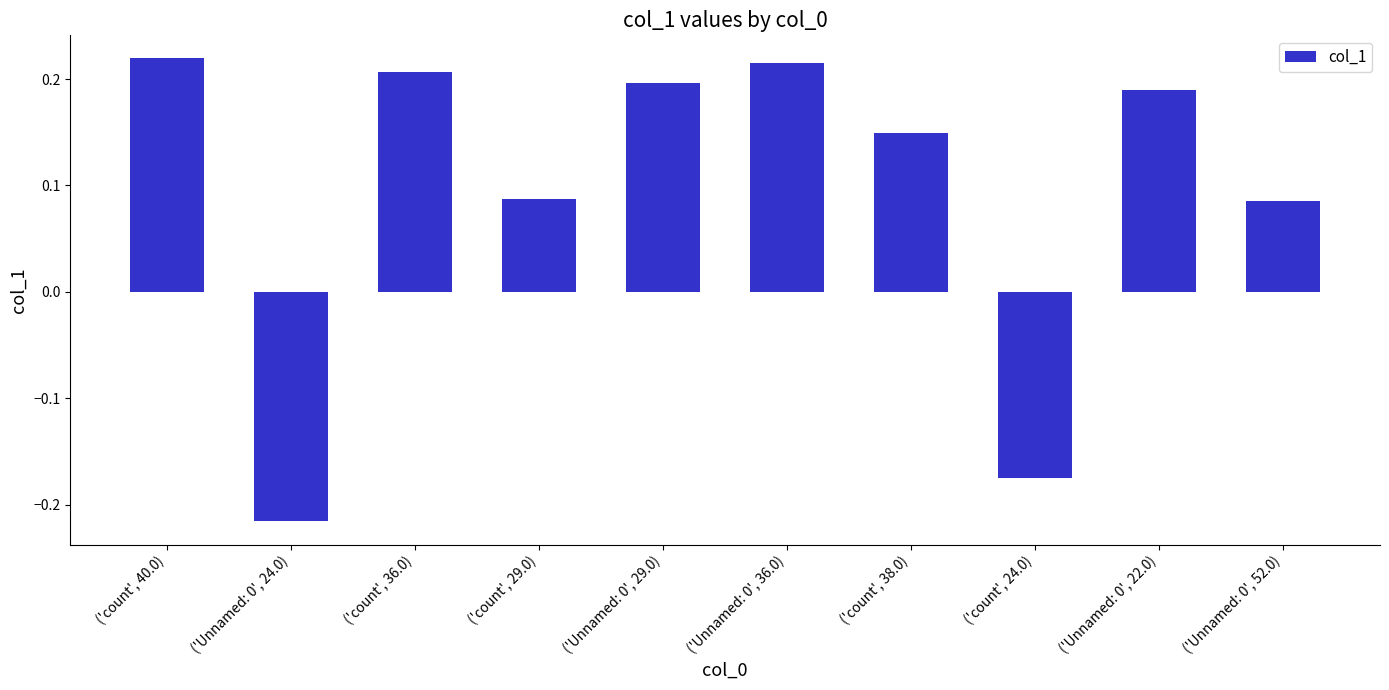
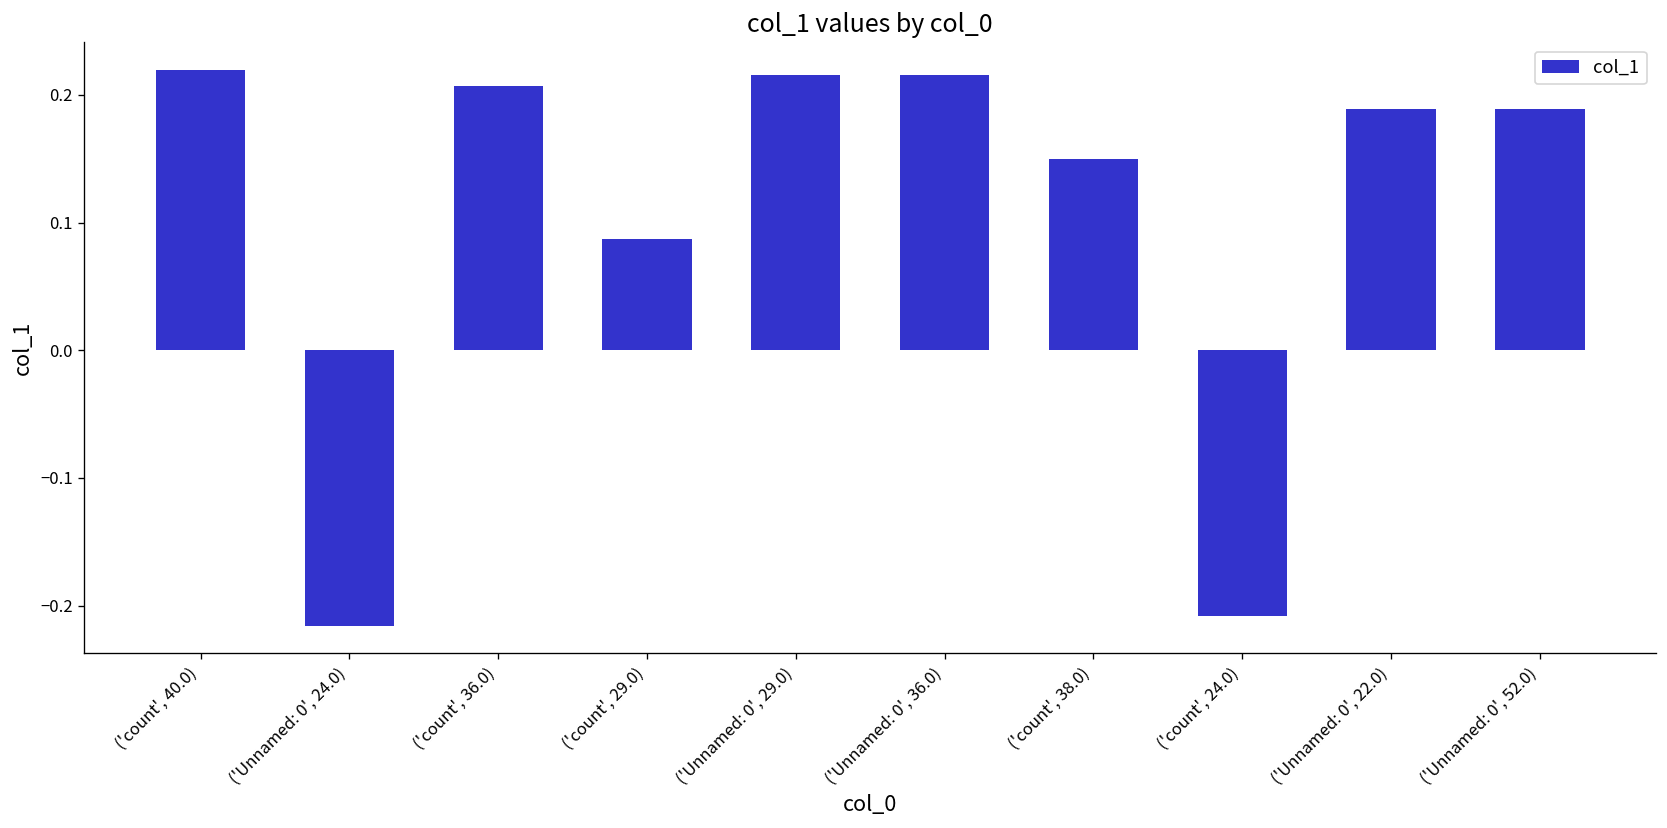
  {
    "('count', 40.0)": 0.219,
    "('Unnamed: 0', 24.0)": -0.216,
    "('count', 36.0)": 0.207,
    "('count', 29.0)": 0.087,
-   "('Unnamed: 0', 29.0)": 0.197,
+   "('Unnamed: 0', 29.0)": 0.216,
    "('Unnamed: 0', 36.0)": 0.216,
    "('count', 38.0)": 0.149,
-   "('count', 24.0)": -0.175,
+   "('count', 24.0)": -0.208,
    "('Unnamed: 0', 22.0)": 0.189,
-   "('Unnamed: 0', 52.0)": 0.085
+   "('Unnamed: 0', 52.0)": 0.189
  }
